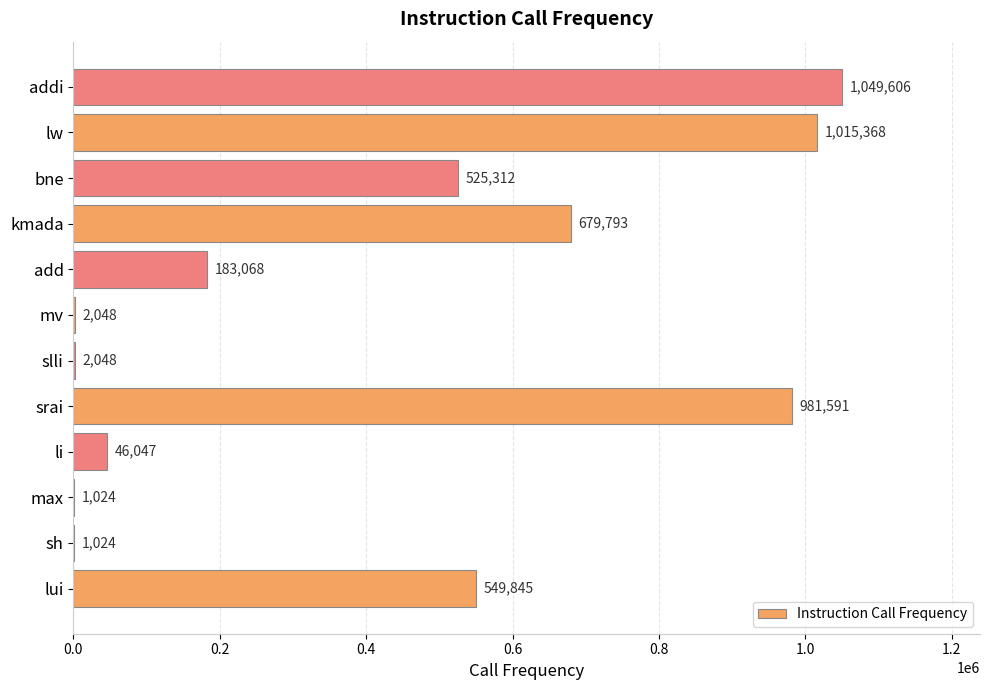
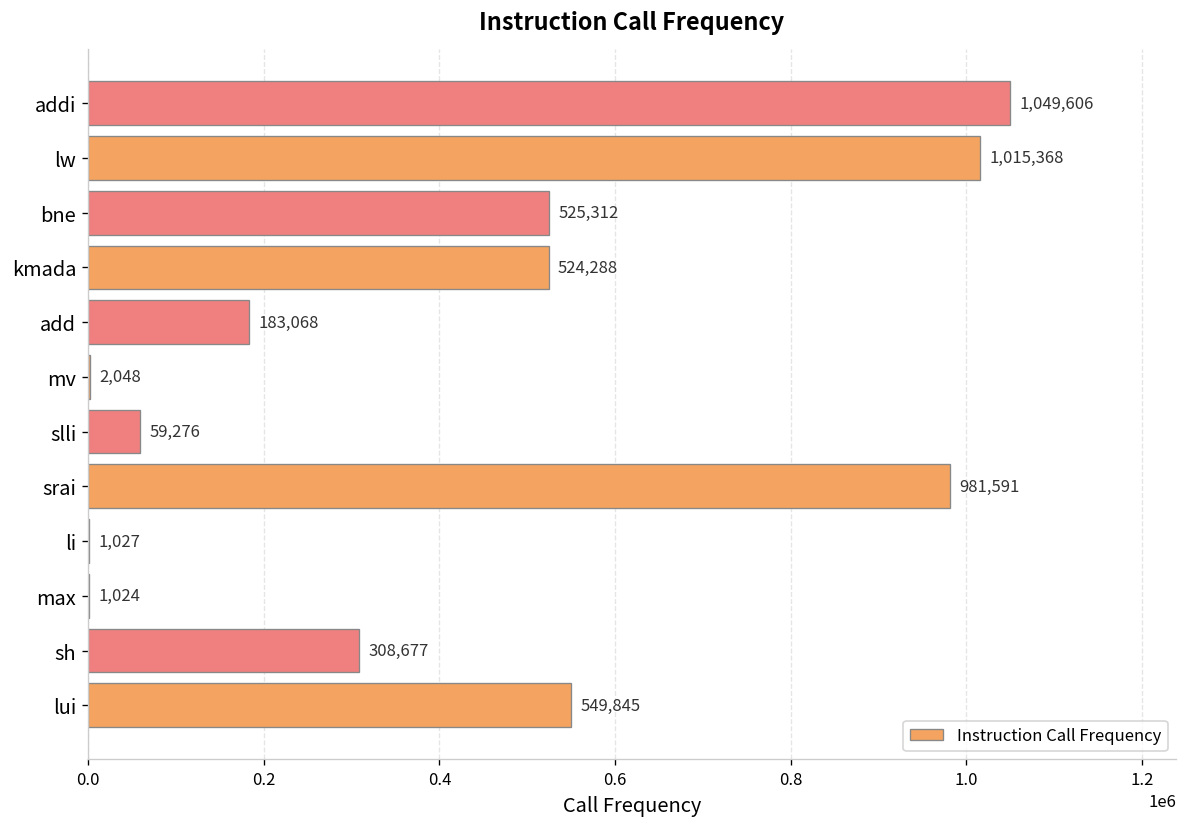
  {
    "addi": "1,049,606",
    "lw": "1,015,368",
    "bne": "525,312",
-   "kmada": "679,793",
+   "kmada": "524,288",
    "add": "183,068",
    "mv": "2,048",
-   "slli": "2,048",
+   "slli": "59,276",
    "srai": "981,591",
-   "li": "46,047",
+   "li": "1,027",
    "max": "1,024",
-   "sh": "1,024",
+   "sh": "308,677",
    "lui": "549,845"
  }
